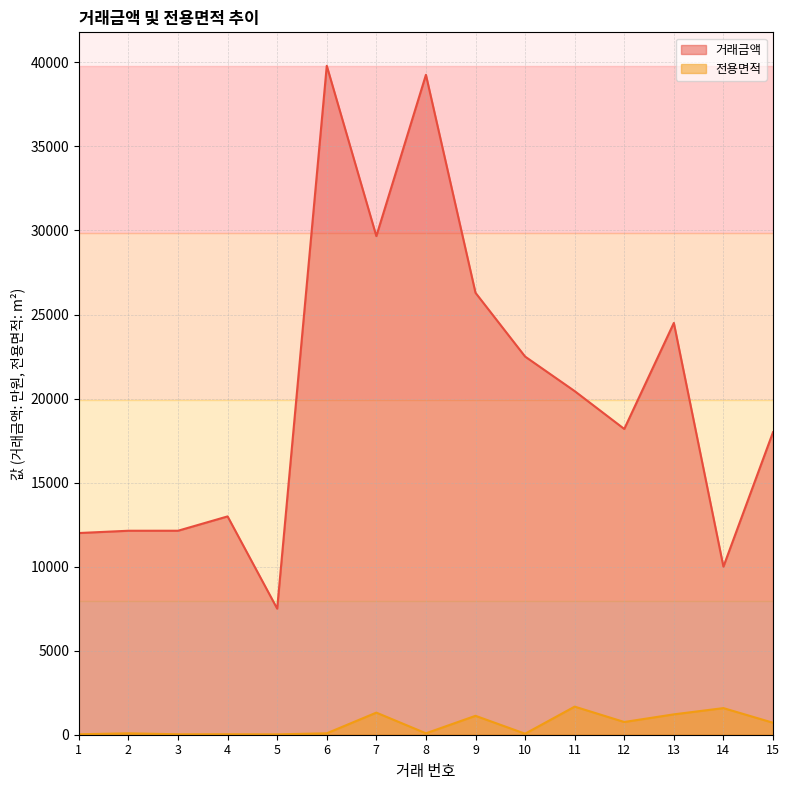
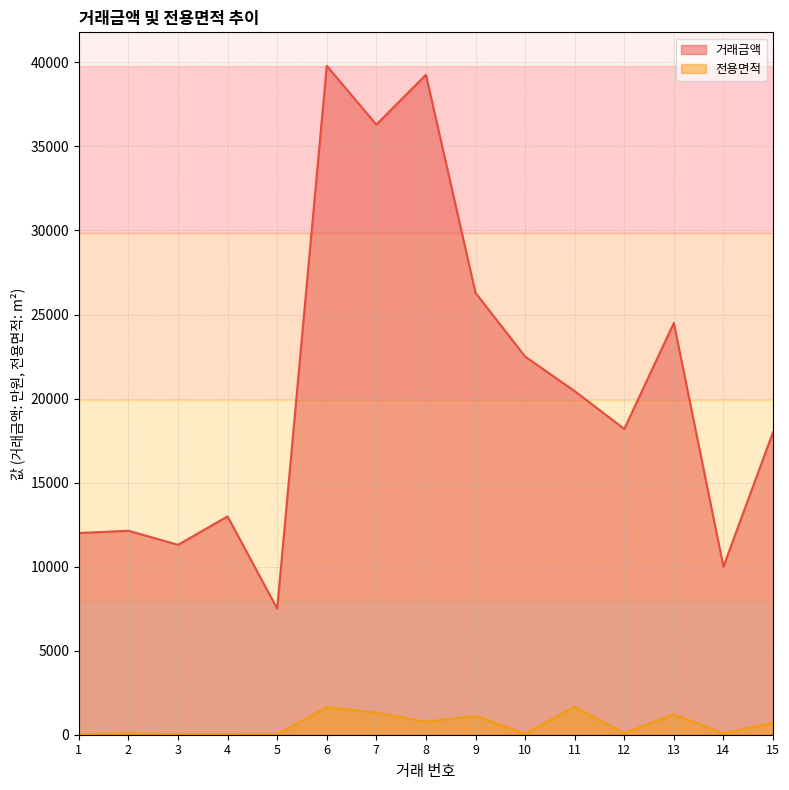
  {
    "거래금액": {
      "1": 12000,
      "2": 12100,
-     "3": 12100,
+     "3": 11300,
      "4": 13000,
      "5": 7500,
      "6": 39800,
-     "7": 29700,
+     "7": 36300,
      "8": 39300,
      "9": 26300,
      "10": 22500,
      "11": 20400,
      "12": 18200,
      "13": 24500,
      "14": 10000,
      "15": 18000
    },
    "전용면적": {
      "1": 0,
      "2": 100,
      "3": 0,
      "4": 0,
      "5": 0,
-     "6": 100,
+     "6": 1700,
      "7": 1300,
-     "8": 100,
+     "8": 800,
      "9": 1100,
      "10": 100,
      "11": 1700,
-     "12": 800,
+     "12": 100,
      "13": 1200,
-     "14": 1600,
+     "14": 100,
      "15": 700
    }
  }
